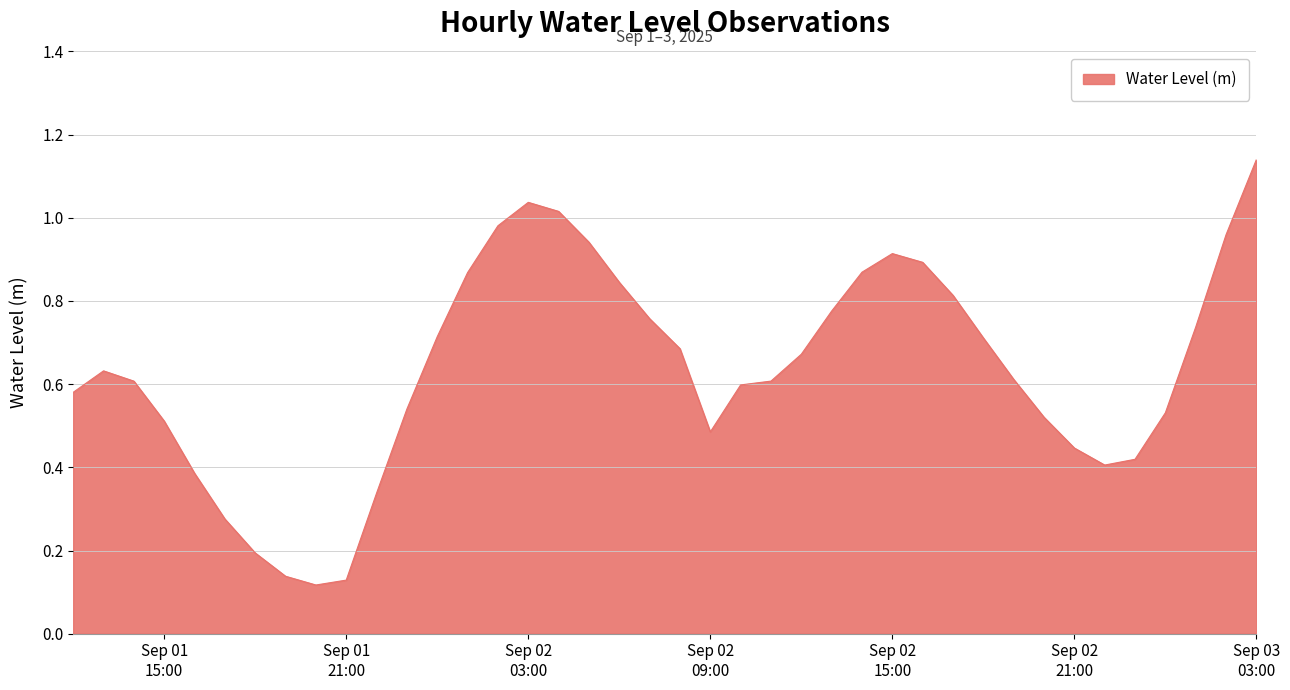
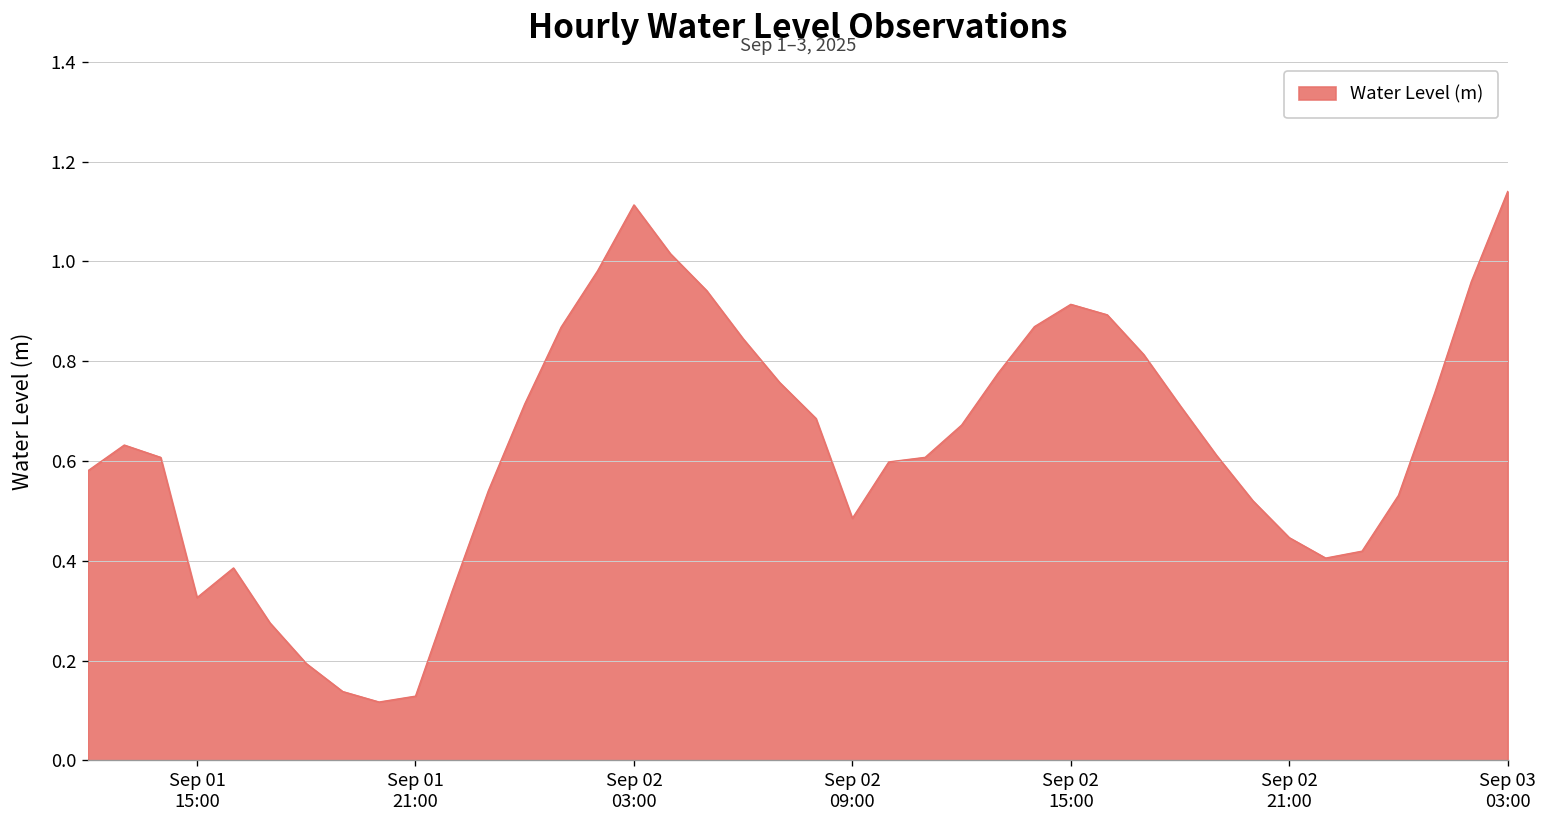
  {
-   "Sep 01 15:00": 0.51,
+   "Sep 01 15:00": 0.33,
    "Sep 01 21:00": 0.13,
-   "Sep 02 03:00": 1.04,
+   "Sep 02 03:00": 1.11,
    "Sep 02 09:00": 0.49,
    "Sep 02 15:00": 0.91,
    "Sep 02 21:00": 0.45,
    "Sep 03 03:00": 1.14
  }
